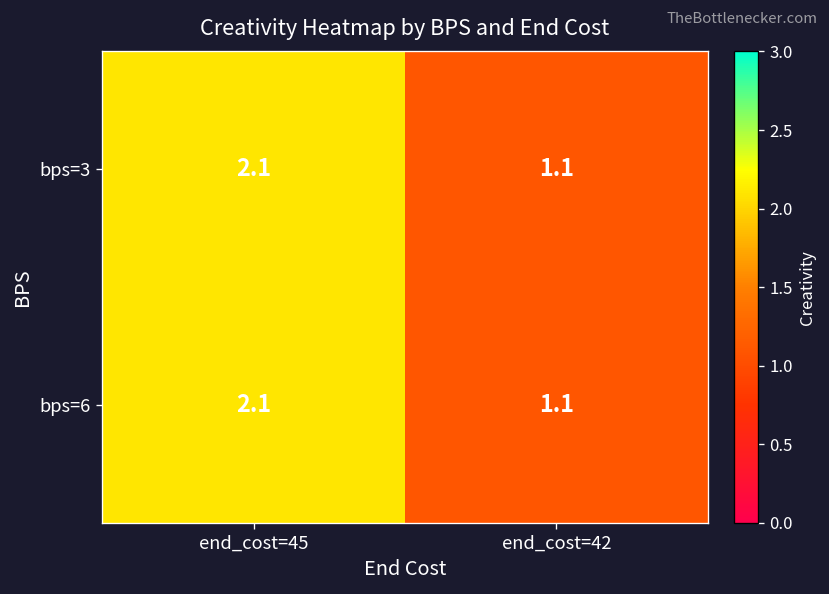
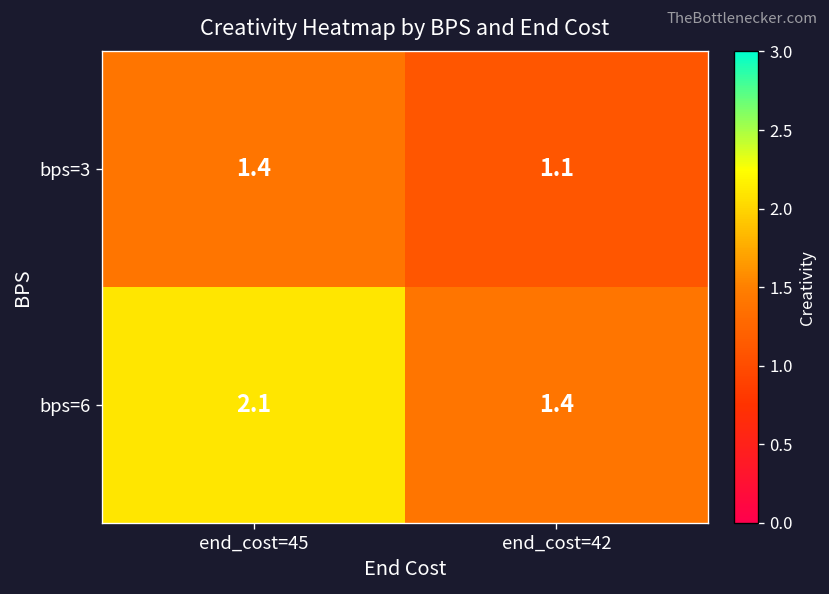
  {
    "bps=3": {
-     "end_cost=45": 2.1,
+     "end_cost=45": 1.4,
      "end_cost=42": 1.1
    },
    "bps=6": {
      "end_cost=45": 2.1,
-     "end_cost=42": 1.1
+     "end_cost=42": 1.4
    }
  }
